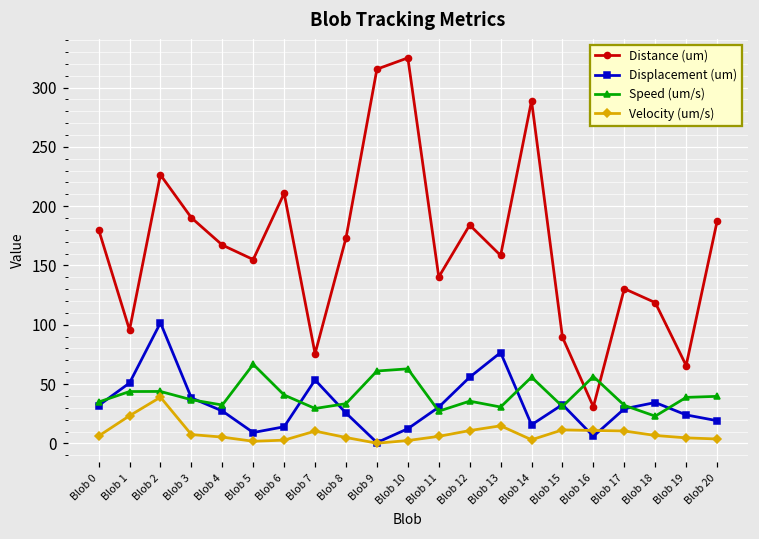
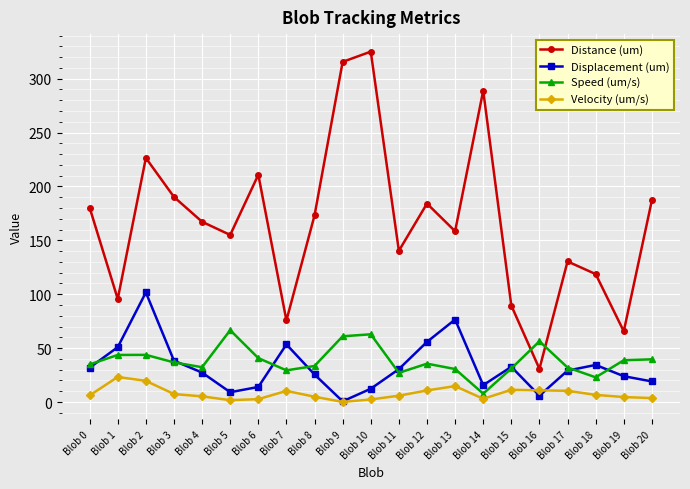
  {
    "Distance (um)": {
      "Blob 0": 180,
      "Blob 1": 96,
      "Blob 2": 226,
      "Blob 3": 190,
      "Blob 4": 167,
      "Blob 5": 155,
      "Blob 6": 211,
      "Blob 7": 76,
      "Blob 8": 173,
      "Blob 9": 316,
      "Blob 10": 325,
      "Blob 11": 140,
      "Blob 12": 184,
      "Blob 13": 158,
      "Blob 14": 289,
      "Blob 15": 89,
      "Blob 16": 31,
      "Blob 17": 130,
      "Blob 18": 119,
      "Blob 19": 66,
      "Blob 20": 187
    },
    "Displacement (um)": {
      "Blob 0": 32,
      "Blob 1": 51,
      "Blob 2": 102,
      "Blob 4": 27,
      "Blob 5": 9,
      "Blob 6": 14,
      "Blob 7": 53,
      "Blob 8": 26,
      "Blob 10": 12,
      "Blob 11": 31,
      "Blob 12": 56,
      "Blob 13": 77,
      "Blob 14": 16,
      "Blob 16": 6,
      "Blob 17": 29,
      "Blob 18": 34,
      "Blob 19": 24,
      "Blob 20": 19
    },
    "Speed (um/s)": {
      "Blob 0": 35,
      "Blob 1": 44,
      "Blob 2": 44,
      "Blob 4": 32,
      "Blob 5": 67,
      "Blob 6": 41,
      "Blob 7": 29,
      "Blob 8": 33,
      "Blob 9": 61,
      "Blob 10": 63,
      "Blob 11": 27,
      "Blob 12": 36,
      "Blob 13": 31,
-     "Blob 14": 56,
+     "Blob 14": 8,
      "Blob 16": 56,
      "Blob 17": 32,
      "Blob 18": 23,
      "Blob 19": 39,
      "Blob 20": 40
    },
    "Velocity (um/s)": {
      "Blob 0": 6,
      "Blob 1": 23,
-     "Blob 2": 39,
+     "Blob 2": 20,
      "Blob 3": 7,
      "Blob 4": 5,
      "Blob 5": 2,
      "Blob 6": 3,
      "Blob 7": 10,
      "Blob 8": 5,
      "Blob 10": 2,
      "Blob 11": 6,
      "Blob 12": 11,
      "Blob 13": 15,
      "Blob 14": 3,
      "Blob 15": 11,
      "Blob 16": 11,
      "Blob 17": 10,
      "Blob 18": 7,
      "Blob 19": 5,
      "Blob 20": 4
    }
  }
